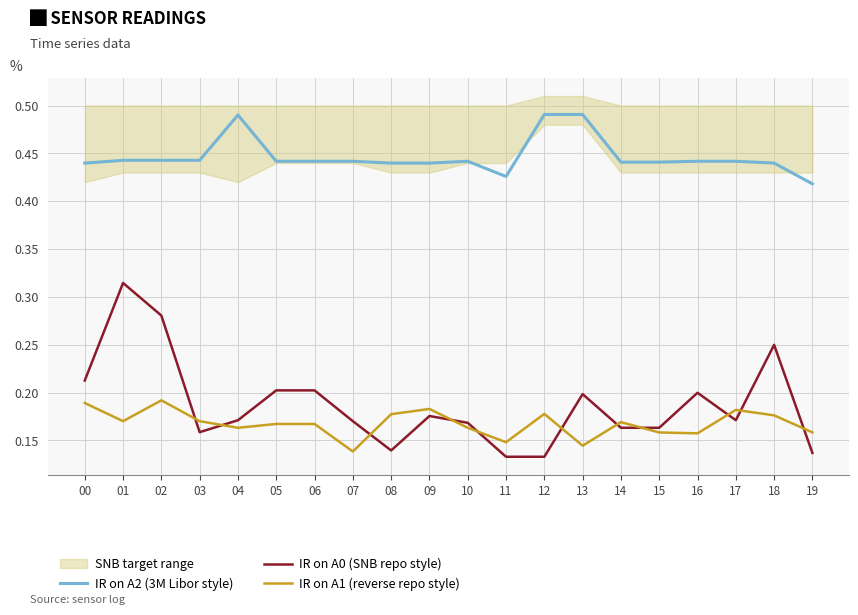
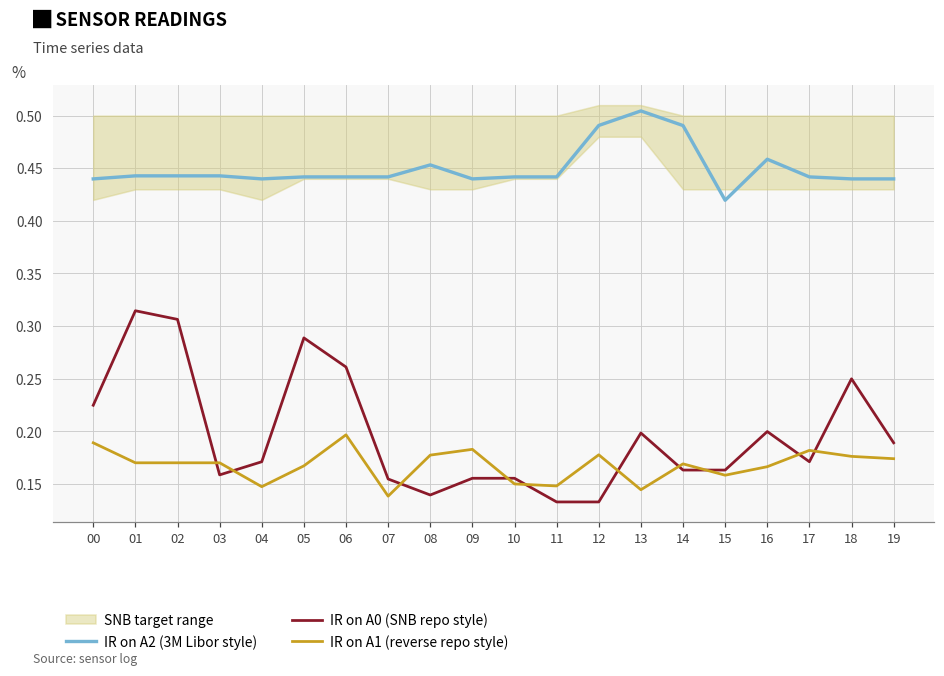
  {
    "IR on A2 (3M Libor style)": {
      "00": 0.44,
      "01": 0.44,
      "02": 0.44,
      "03": 0.44,
-     "04": 0.49,
+     "04": 0.44,
      "05": 0.44,
      "06": 0.44,
      "07": 0.44,
-     "08": 0.44,
+     "08": 0.45,
      "09": 0.44,
      "10": 0.44,
-     "11": 0.43,
+     "11": 0.44,
      "12": 0.49,
-     "13": 0.49,
-     "14": 0.44,
-     "15": 0.44,
-     "16": 0.44,
+     "13": 0.50,
+     "14": 0.49,
+     "15": 0.42,
+     "16": 0.46,
      "17": 0.44,
      "18": 0.44,
-     "19": 0.42
+     "19": 0.44
    },
    "IR on A0 (SNB repo style)": {
-     "00": 0.21,
+     "00": 0.22,
      "01": 0.31,
-     "02": 0.28,
+     "02": 0.31,
      "03": 0.16,
      "04": 0.17,
-     "05": 0.20,
-     "06": 0.20,
-     "07": 0.17,
+     "05": 0.29,
+     "06": 0.26,
+     "07": 0.15,
      "08": 0.14,
-     "09": 0.18,
-     "10": 0.17,
+     "09": 0.16,
+     "10": 0.16,
      "11": 0.13,
      "12": 0.13,
      "13": 0.20,
      "14": 0.16,
      "15": 0.16,
      "16": 0.20,
      "17": 0.17,
      "18": 0.25,
-     "19": 0.14
+     "19": 0.19
    },
    "IR on A1 (reverse repo style)": {
      "00": 0.19,
      "01": 0.17,
-     "02": 0.19,
+     "02": 0.17,
      "03": 0.17,
-     "04": 0.16,
+     "04": 0.15,
      "05": 0.17,
-     "06": 0.17,
+     "06": 0.20,
      "07": 0.14,
      "08": 0.18,
      "09": 0.18,
-     "10": 0.16,
+     "10": 0.15,
      "11": 0.15,
      "12": 0.18,
      "13": 0.14,
      "14": 0.17,
      "15": 0.16,
-     "16": 0.16,
+     "16": 0.17,
      "17": 0.18,
      "18": 0.18,
-     "19": 0.16
+     "19": 0.17
    }
  }
